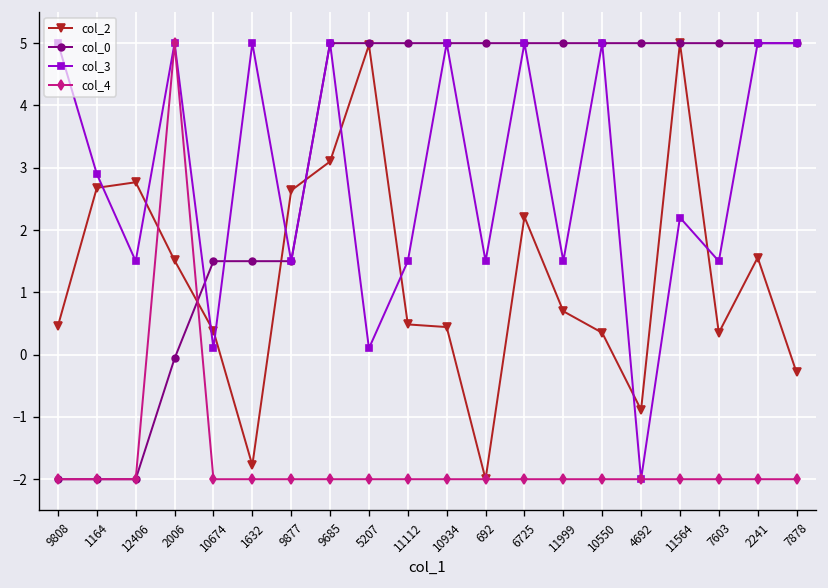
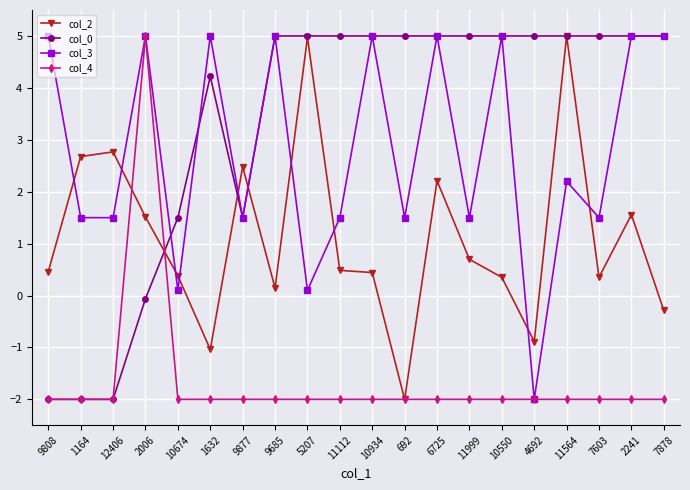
  {
    "col_2": {
      "9808": 0.5,
      "1164": 2.7,
      "12406": 2.8,
      "2006": 1.5,
      "10674": 0.4,
-     "1632": -1.8,
-     "9877": 2.6,
-     "9685": 3.1,
+     "1632": -1.0,
+     "9877": 2.5,
+     "9685": 0.1,
      "11112": 0.5,
      "10934": 0.4,
      "6725": 2.2,
      "11999": 0.7,
      "10550": 0.4,
      "4692": -0.9,
      "7603": 0.4,
      "2241": 1.6,
      "7878": -0.3
    },
    "col_0": {
      "2006": -0.1,
      "10674": 1.5,
-     "1632": 1.5,
+     "1632": 4.2,
      "11112": 5.0,
      "692": 5.0,
      "11999": 5.0,
      "4692": 5.0,
      "7603": 5.0
    },
    "col_3": {
-     "1164": 2.9,
+     "1164": 1.5,
      "12406": 1.5,
      "10674": 0.1,
      "1632": 5.0,
      "5207": 0.1,
      "11112": 1.5,
      "692": 1.5,
      "11999": 1.5,
      "11564": 2.2,
      "7603": 1.5
    },
    "col_4": {
      "10674": -2.0,
      "1632": -2.0,
      "9877": -2.0,
      "9685": -2.0,
      "5207": -2.0,
      "11112": -2.0,
      "10934": -2.0,
      "6725": -2.0,
      "11999": -2.0,
      "10550": -2.0,
      "11564": -2.0,
      "7603": -2.0,
      "2241": -2.0,
      "7878": -2.0
    }
  }
